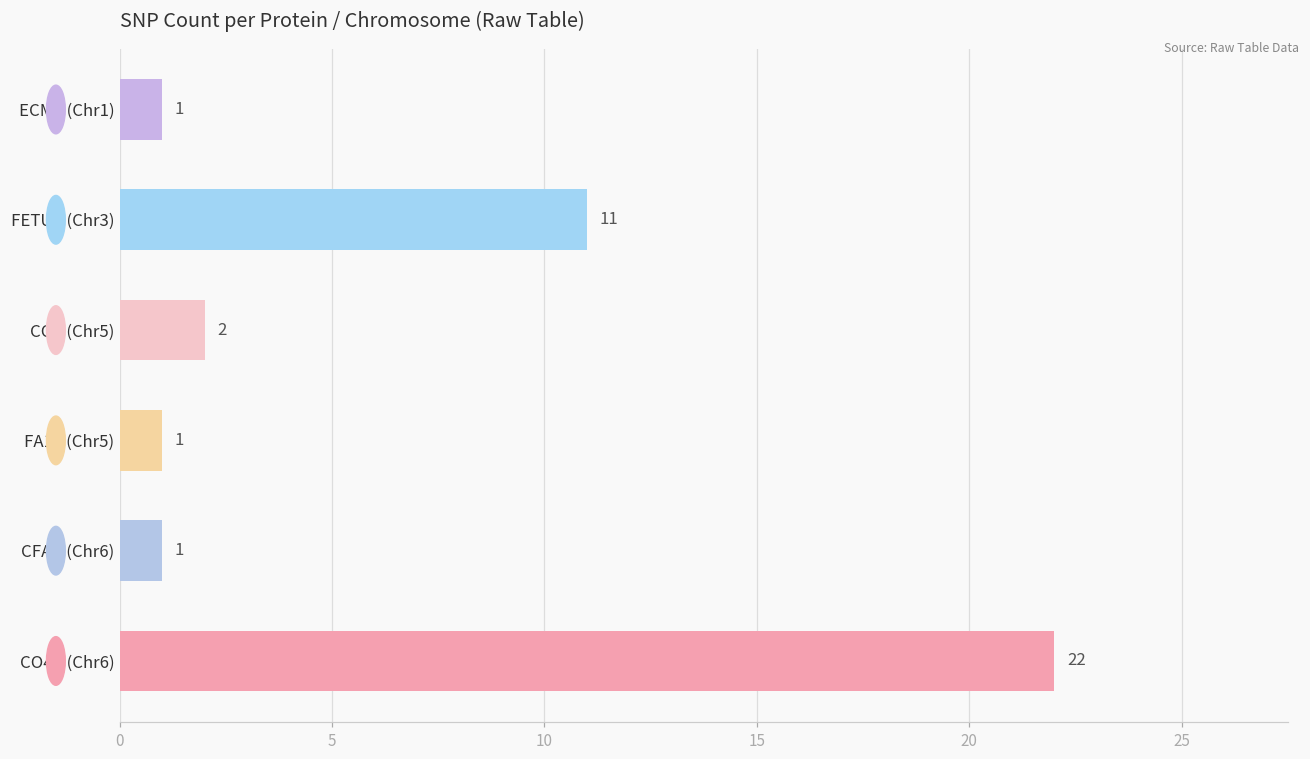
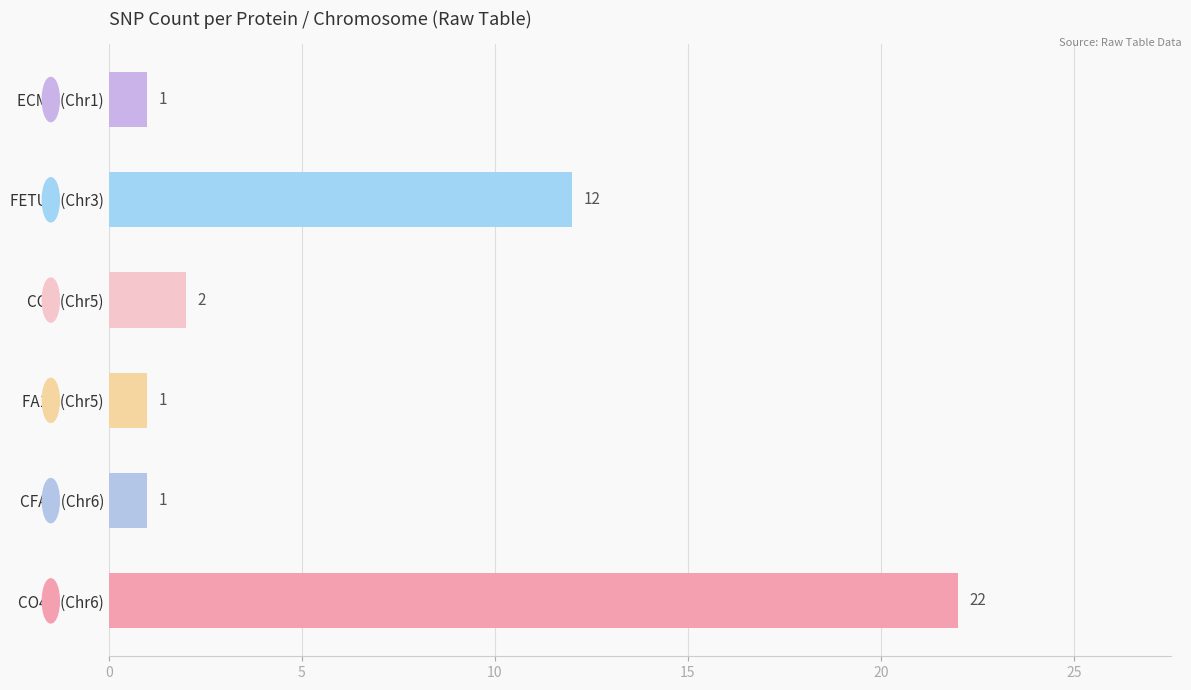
  {
    "ECM1 (Chr1)": 1,
-   "FETUA (Chr3)": 11,
+   "FETUA (Chr3)": 12,
    "CO7 (Chr5)": 2,
    "FA12 (Chr5)": 1,
    "CFAB (Chr6)": 1,
    "CO4A (Chr6)": 22
  }
